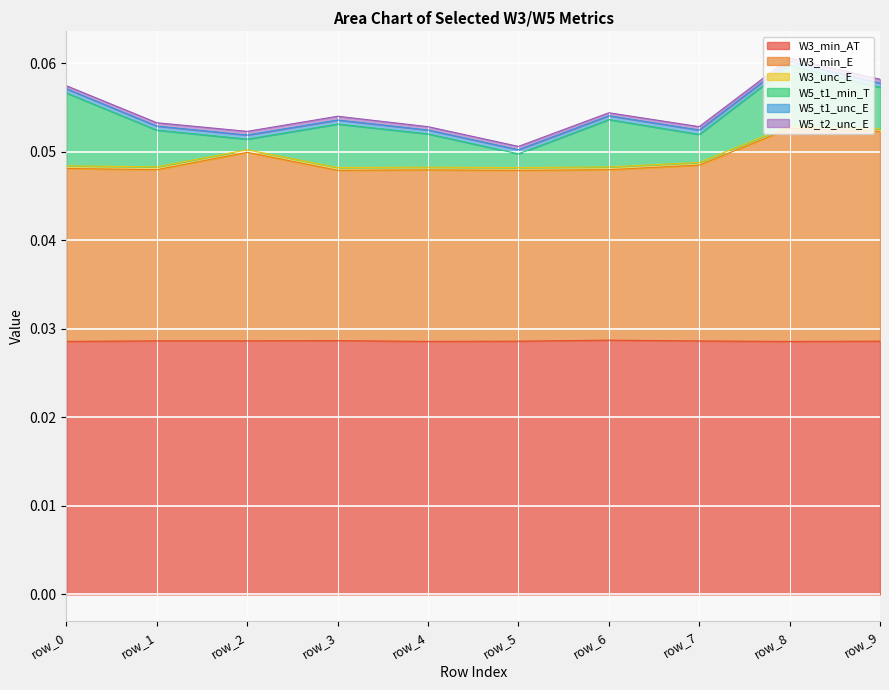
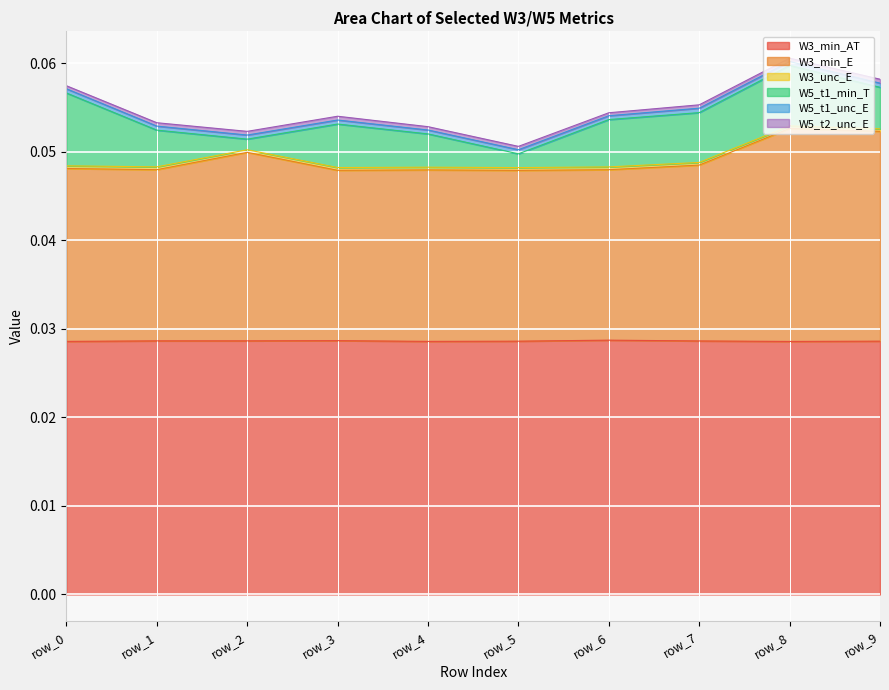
  {
    "W3_unc_E": {
      "row_0": 0.000,
      "row_1": 0.000,
      "row_3": 0.000,
      "row_4": 0.000,
      "row_5": 0.000,
      "row_6": 0.000,
      "row_7": 0.000
    },
    "W5_t1_min_T": {
      "row_0": 0.008,
      "row_1": 0.004,
      "row_2": 0.001,
      "row_3": 0.005,
      "row_4": 0.004,
      "row_5": 0.002,
      "row_6": 0.005,
-     "row_7": 0.003,
+     "row_7": 0.006,
      "row_9": 0.005
    },
    "W5_t1_unc_E": {
      "row_0": 0.000,
      "row_1": 0.000,
      "row_2": 0.000,
      "row_3": 0.000,
      "row_4": 0.000,
      "row_5": 0.000,
      "row_6": 0.000,
      "row_7": 0.001,
      "row_9": 0.000
    },
    "W5_t2_unc_E": {
      "row_0": 0.000,
      "row_1": 0.000,
      "row_2": 0.000,
      "row_3": 0.000,
      "row_4": 0.000,
      "row_5": 0.000,
      "row_6": 0.000,
      "row_7": 0.000,
      "row_9": 0.000
    }
  }
